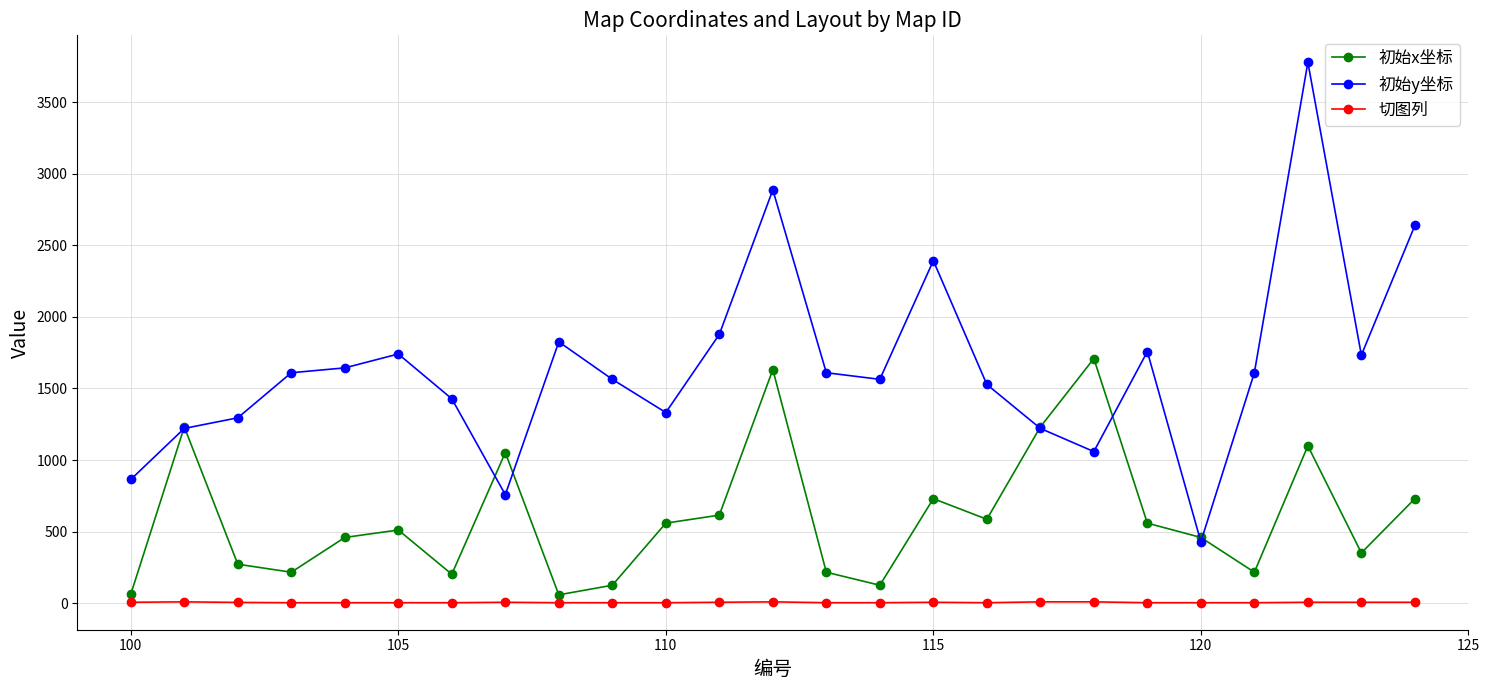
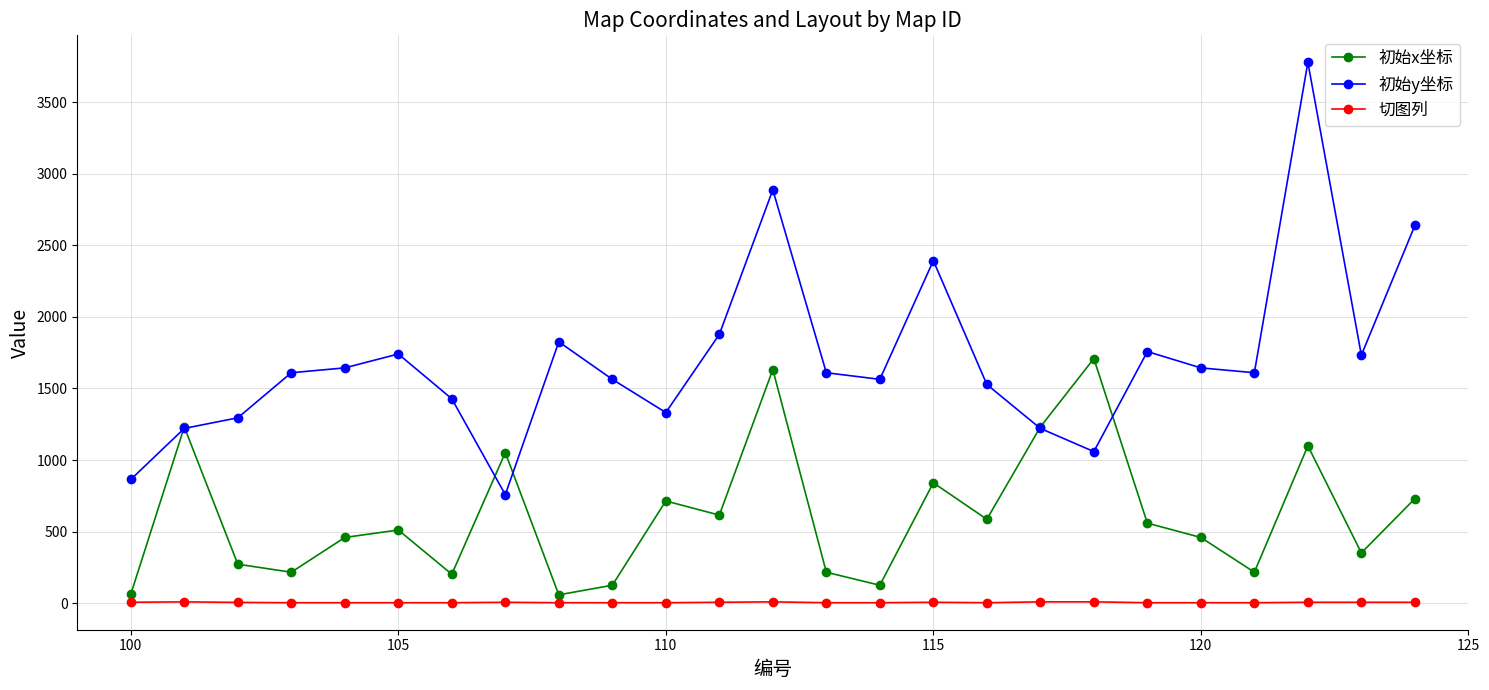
  {
    "初始x坐标": {
      "100": 60,
      "105": 510,
-     "110": 560,
-     "115": 730,
+     "110": 710,
+     "115": 840,
      "120": 460
    },
    "初始y坐标": {
      "100": 860,
      "105": 1740,
      "110": 1330,
      "115": 2390,
-     "120": 430
+     "120": 1640
    },
    "切图列": {
      "100": 10,
      "105": 0,
      "110": 0,
      "115": 10,
      "120": 0
    }
  }
